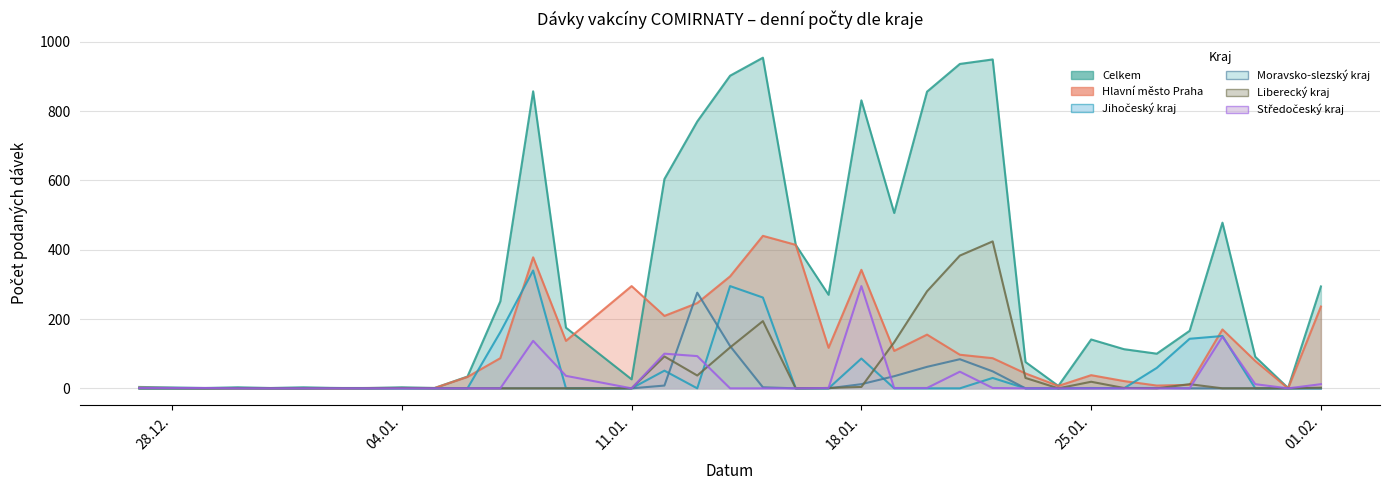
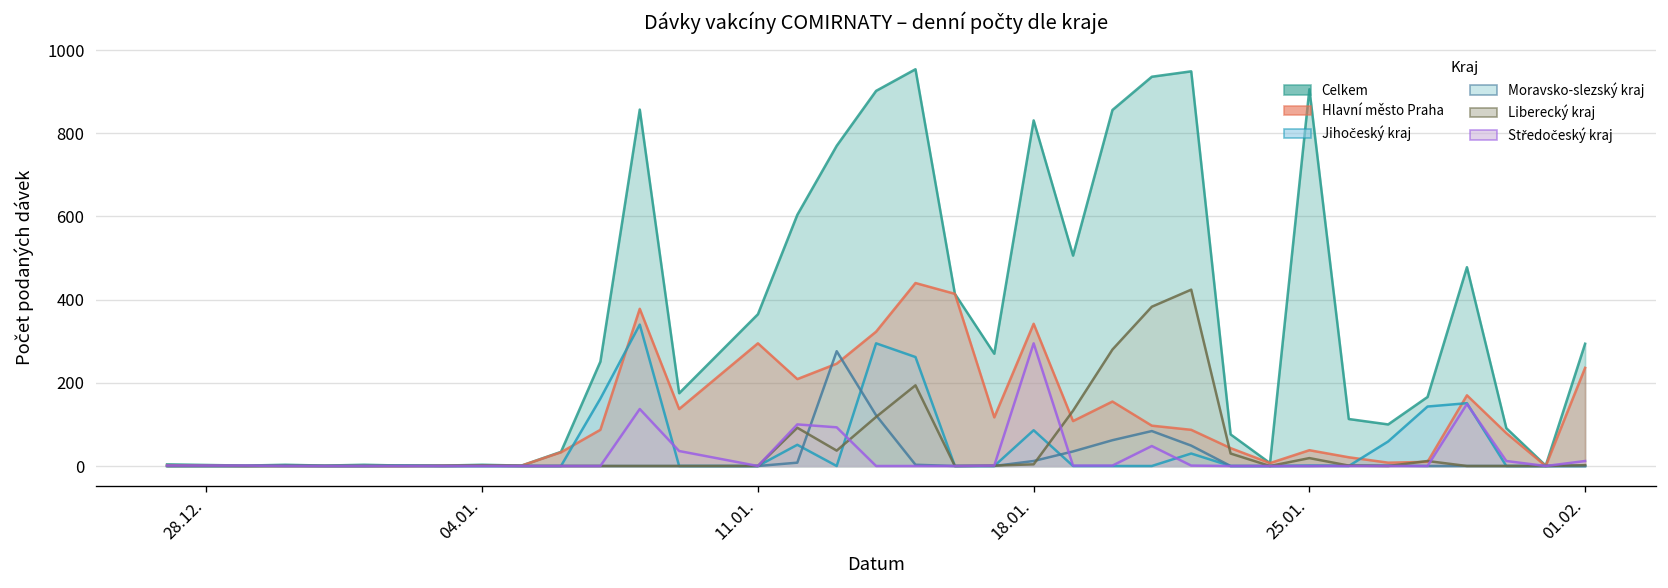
  {
    "Celkem": {
-     "11.01.": 30,
+     "11.01.": 370,
      "18.01.": 830,
-     "25.01.": 140,
+     "25.01.": 910,
      "01.02.": 290
    }
  }
